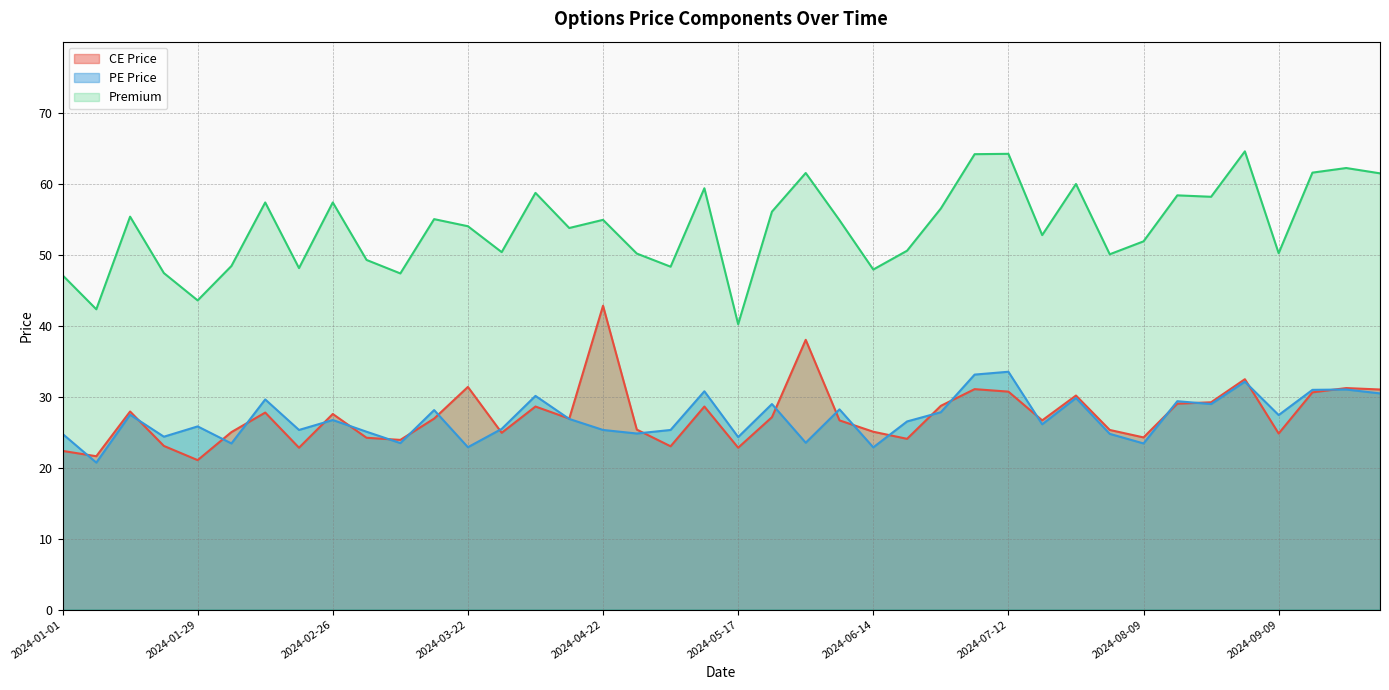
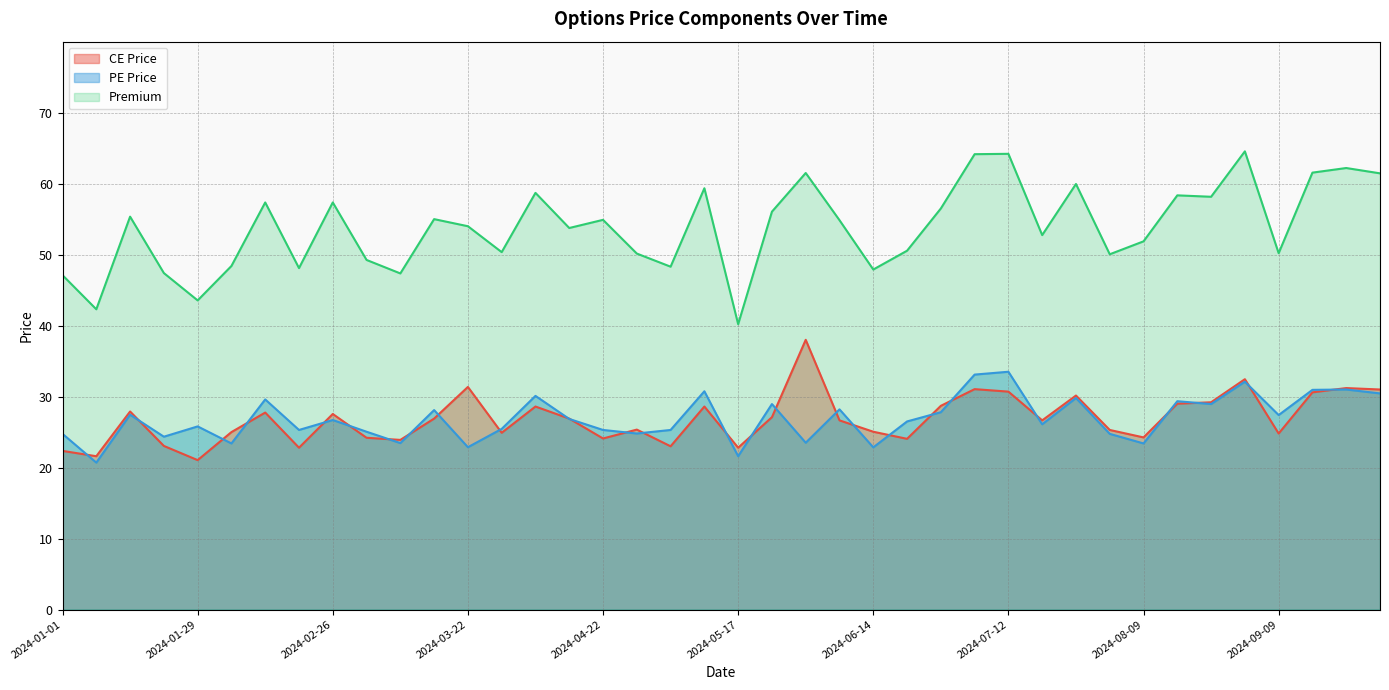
  {
    "CE Price": {
      "2024-01-01": 22,
      "2024-01-29": 21,
      "2024-02-26": 28,
      "2024-03-22": 31,
-     "2024-04-22": 43,
+     "2024-04-22": 24,
      "2024-05-17": 23,
      "2024-06-14": 25,
      "2024-07-12": 31,
      "2024-08-09": 24,
      "2024-09-09": 25
    },
    "PE Price": {
      "2024-01-01": 25,
      "2024-01-29": 26,
      "2024-02-26": 27,
      "2024-03-22": 23,
      "2024-04-22": 25,
-     "2024-05-17": 24,
+     "2024-05-17": 22,
      "2024-06-14": 23,
      "2024-07-12": 34,
      "2024-08-09": 23,
      "2024-09-09": 27
    },
    "Premium": {
      "2024-01-01": 47,
      "2024-01-29": 44,
      "2024-02-26": 57,
      "2024-03-22": 54,
      "2024-04-22": 55,
      "2024-05-17": 40,
      "2024-06-14": 48,
      "2024-07-12": 64,
      "2024-08-09": 52,
      "2024-09-09": 50
    }
  }
